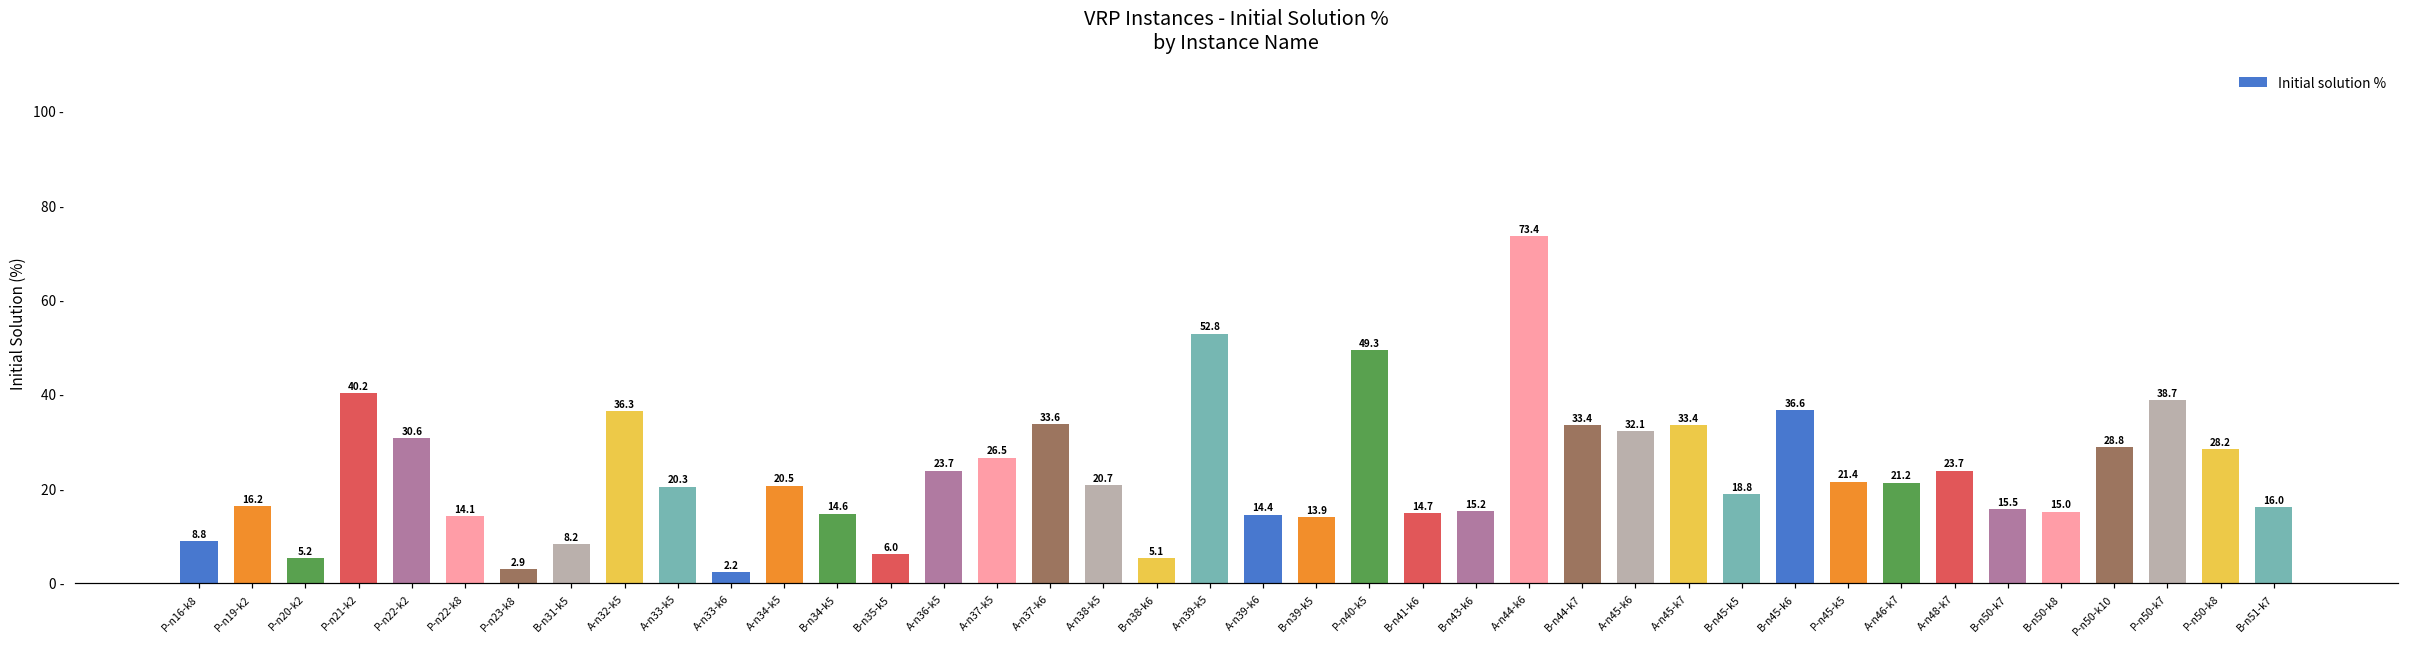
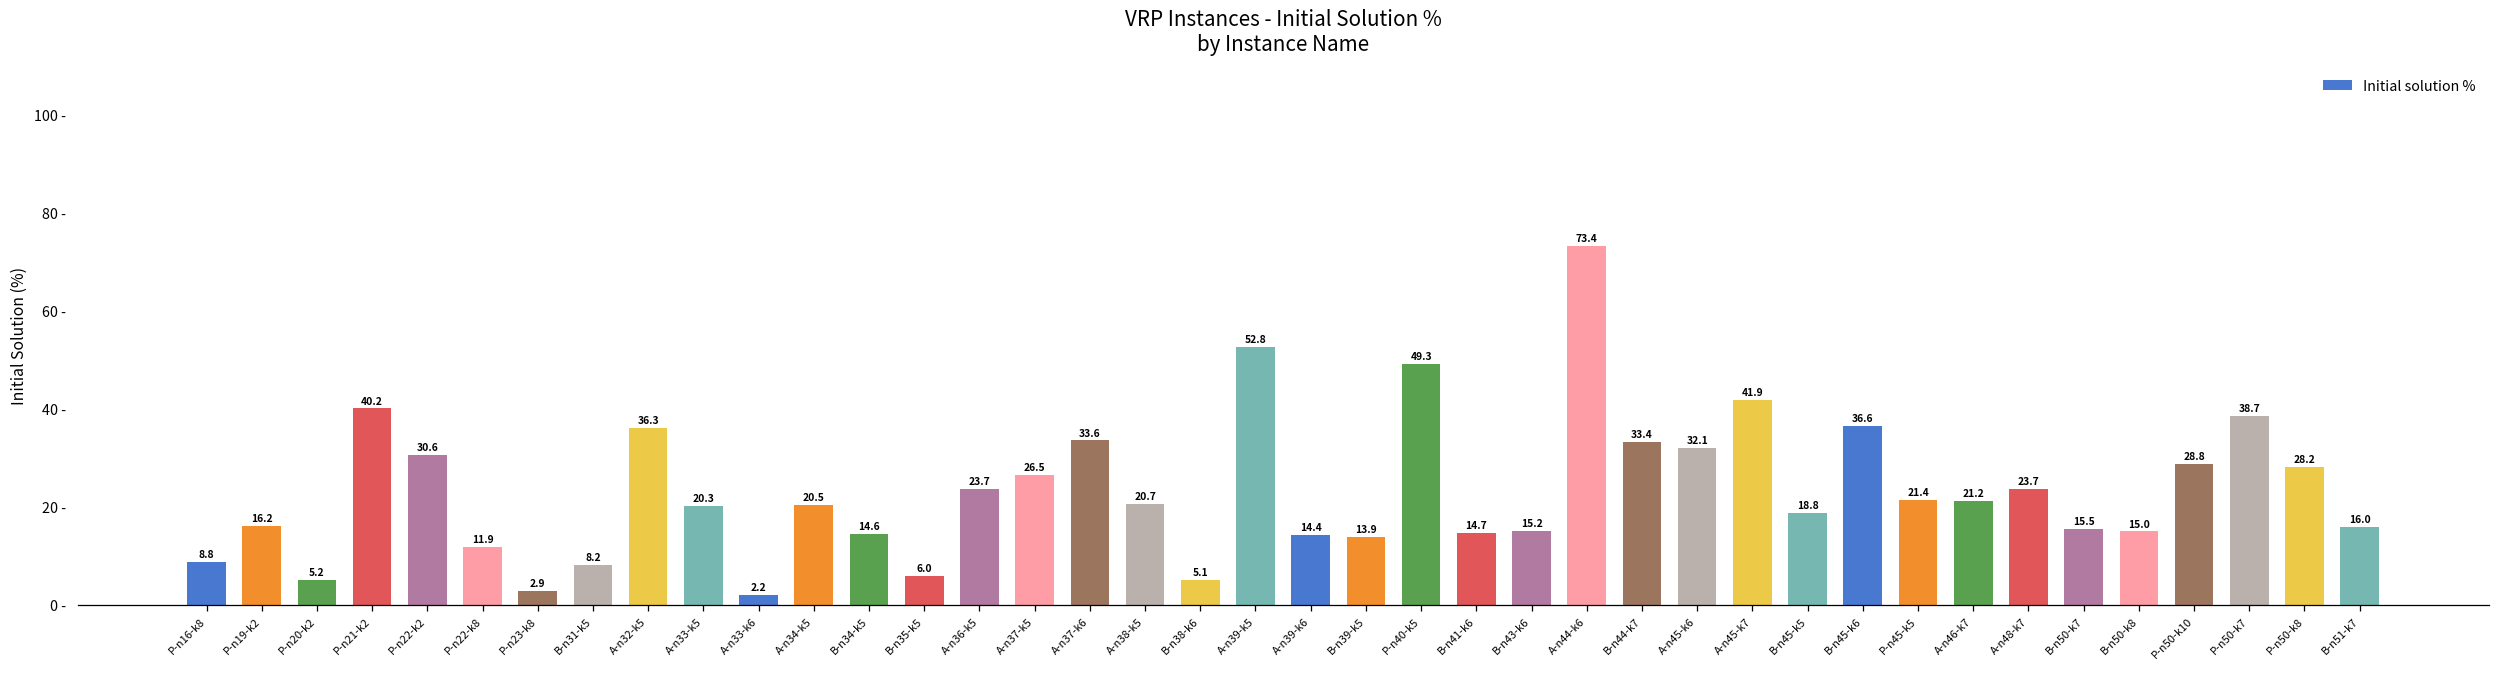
  {
    "P-n16-k8": 8.8,
    "P-n19-k2": 16.2,
    "P-n20-k2": 5.2,
    "P-n21-k2": 40.2,
    "P-n22-k2": 30.6,
-   "P-n22-k8": 14.1,
+   "P-n22-k8": 11.9,
    "P-n23-k8": 2.9,
    "B-n31-k5": 8.2,
    "A-n32-k5": 36.3,
    "A-n33-k5": 20.3,
    "A-n33-k6": 2.2,
    "A-n34-k5": 20.5,
    "B-n34-k5": 14.6,
    "B-n35-k5": 6.0,
    "A-n36-k5": 23.7,
    "A-n37-k5": 26.5,
    "A-n37-k6": 33.6,
    "A-n38-k5": 20.7,
    "B-n38-k6": 5.1,
    "A-n39-k5": 52.8,
    "A-n39-k6": 14.4,
    "B-n39-k5": 13.9,
    "P-n40-k5": 49.3,
    "B-n41-k6": 14.7,
    "B-n43-k6": 15.2,
    "A-n44-k6": 73.4,
    "B-n44-k7": 33.4,
    "A-n45-k6": 32.1,
-   "A-n45-k7": 33.4,
+   "A-n45-k7": 41.9,
    "B-n45-k5": 18.8,
    "B-n45-k6": 36.6,
    "P-n45-k5": 21.4,
    "A-n46-k7": 21.2,
    "A-n48-k7": 23.7,
    "B-n50-k7": 15.5,
    "B-n50-k8": 15.0,
    "P-n50-k10": 28.8,
    "P-n50-k7": 38.7,
    "P-n50-k8": 28.2,
    "B-n51-k7": 16.0
  }
